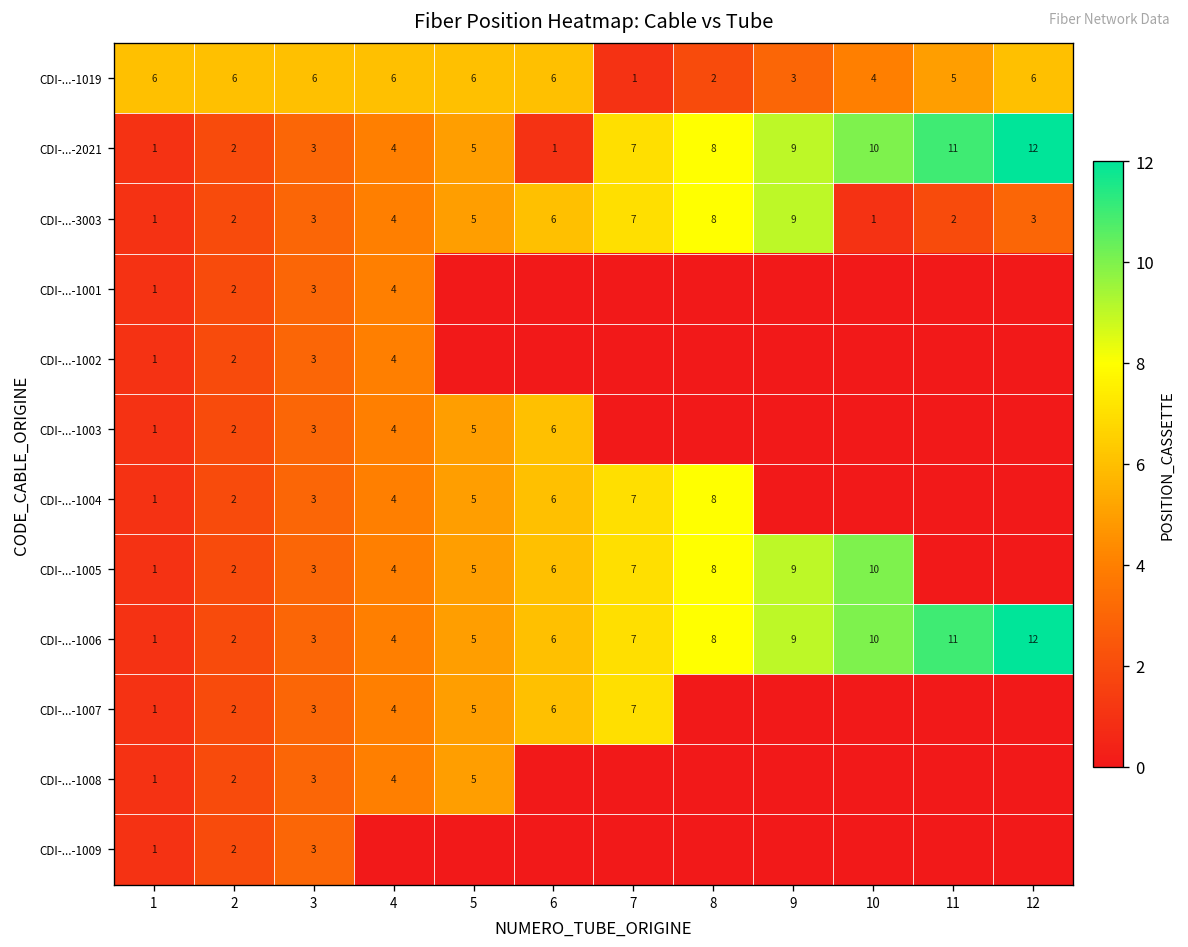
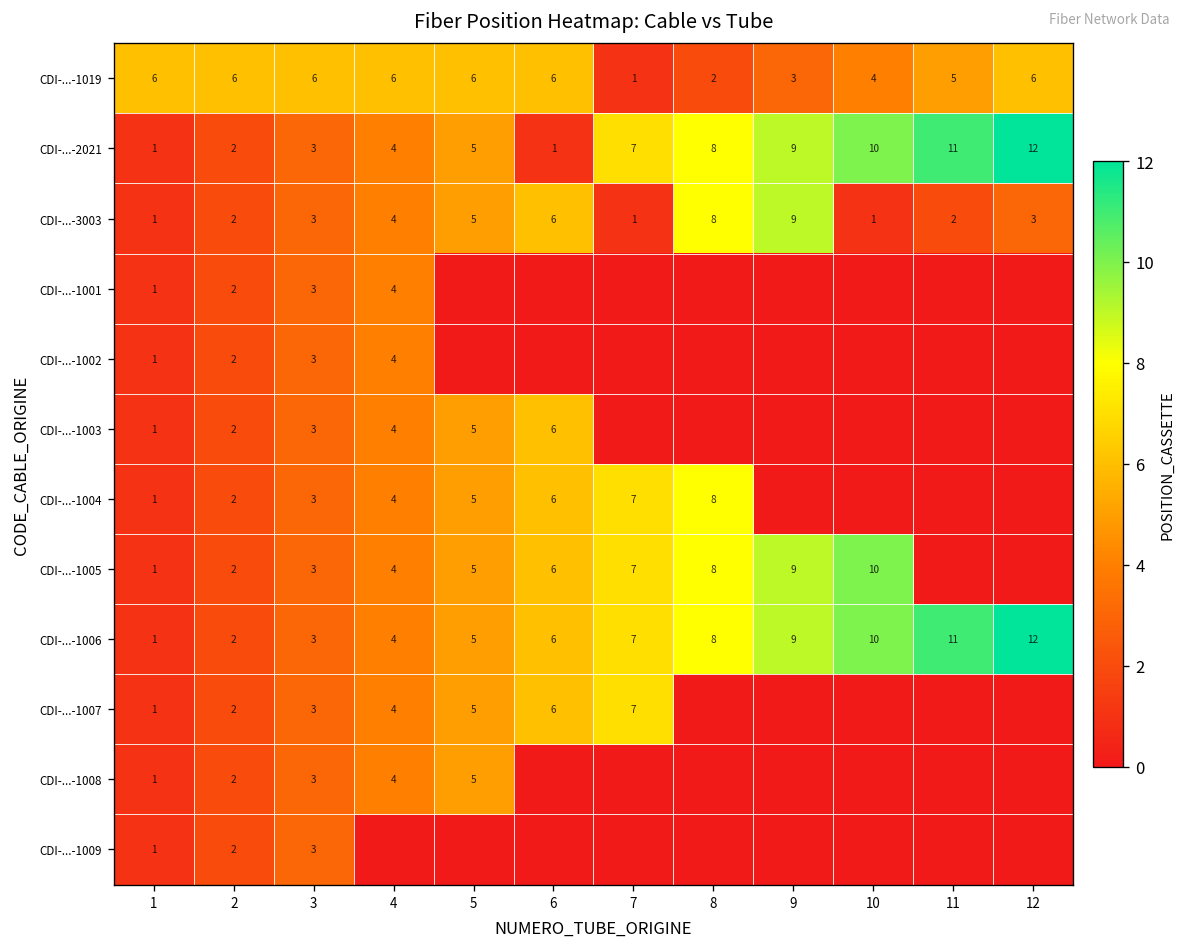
  {
    "CDI-...-1019": {
      "1": 6,
      "2": 6,
      "3": 6,
      "4": 6,
      "5": 6,
      "6": 6,
      "7": 1,
      "8": 2,
      "9": 3,
      "10": 4,
      "11": 5,
      "12": 6
    },
    "CDI-...-2021": {
      "1": 1,
      "2": 2,
      "3": 3,
      "4": 4,
      "5": 5,
      "6": 1,
      "7": 7,
      "8": 8,
      "9": 9,
      "10": 10,
      "11": 11,
      "12": 12
    },
    "CDI-...-3003": {
      "1": 1,
      "2": 2,
      "3": 3,
      "4": 4,
      "5": 5,
      "6": 6,
-     "7": 7,
+     "7": 1,
      "8": 8,
      "9": 9,
      "10": 1,
      "11": 2,
      "12": 3
    },
    "CDI-...-1001": {
      "1": 1,
      "2": 2,
      "3": 3,
      "4": 4
    },
    "CDI-...-1002": {
      "1": 1,
      "2": 2,
      "3": 3,
      "4": 4
    },
    "CDI-...-1003": {
      "1": 1,
      "2": 2,
      "3": 3,
      "4": 4,
      "5": 5,
      "6": 6
    },
    "CDI-...-1004": {
      "1": 1,
      "2": 2,
      "3": 3,
      "4": 4,
      "5": 5,
      "6": 6,
      "7": 7,
      "8": 8
    },
    "CDI-...-1005": {
      "1": 1,
      "2": 2,
      "3": 3,
      "4": 4,
      "5": 5,
      "6": 6,
      "7": 7,
      "8": 8,
      "9": 9,
      "10": 10
    },
    "CDI-...-1006": {
      "1": 1,
      "2": 2,
      "3": 3,
      "4": 4,
      "5": 5,
      "6": 6,
      "7": 7,
      "8": 8,
      "9": 9,
      "10": 10,
      "11": 11,
      "12": 12
    },
    "CDI-...-1007": {
      "1": 1,
      "2": 2,
      "3": 3,
      "4": 4,
      "5": 5,
      "6": 6,
      "7": 7
    },
    "CDI-...-1008": {
      "1": 1,
      "2": 2,
      "3": 3,
      "4": 4,
      "5": 5
    },
    "CDI-...-1009": {
      "1": 1,
      "2": 2,
      "3": 3
    }
  }
